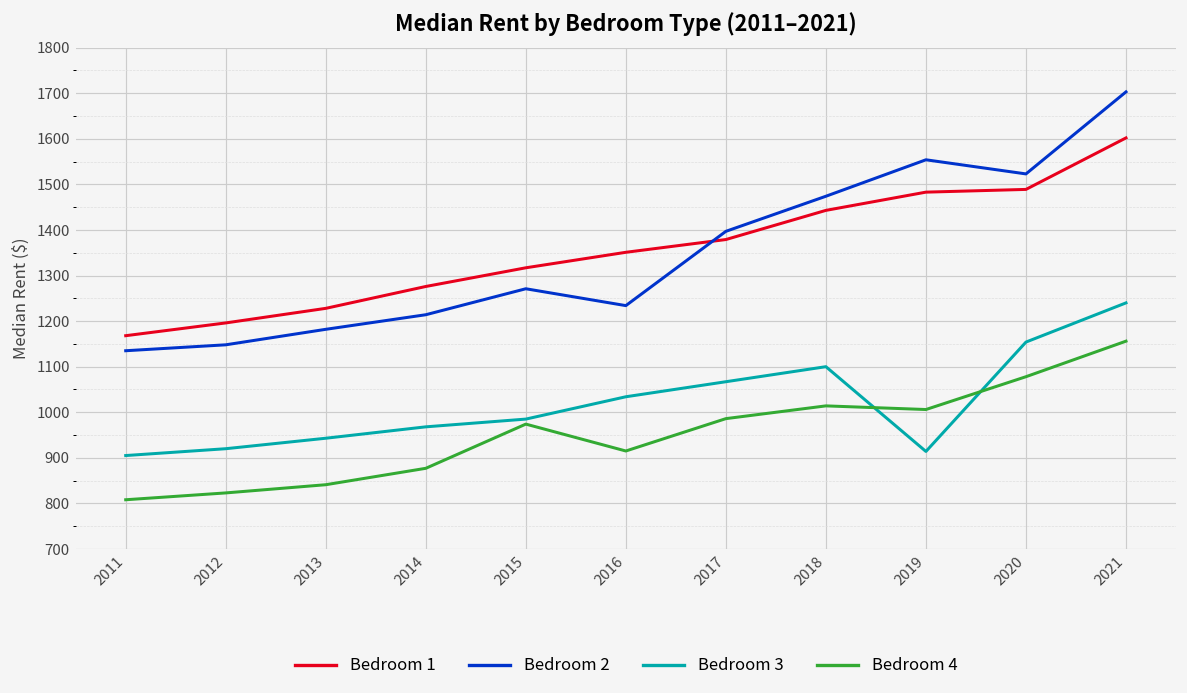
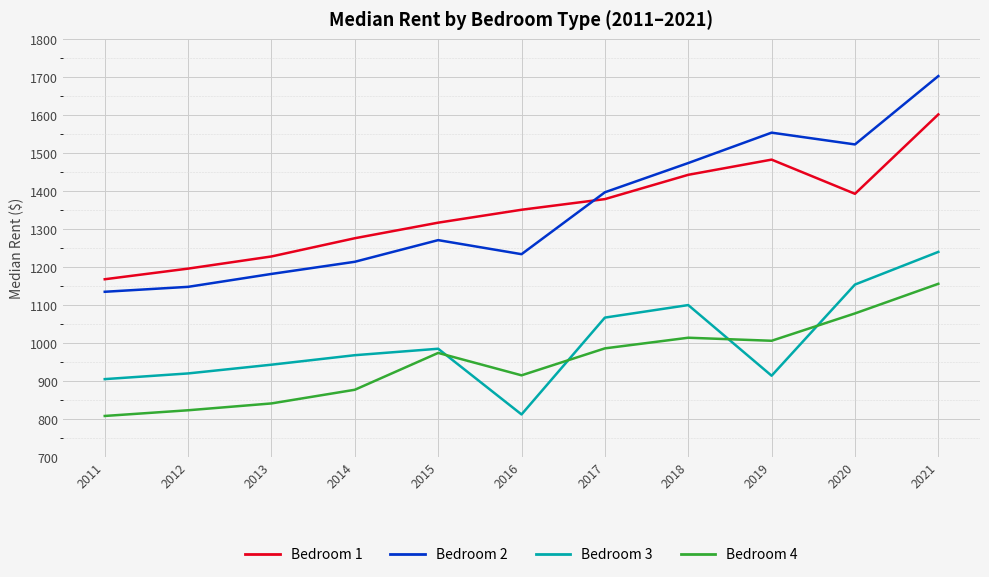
  {
    "Bedroom 1": {
      "2011": 1170,
      "2012": 1200,
      "2013": 1230,
      "2014": 1280,
      "2015": 1320,
      "2016": 1350,
      "2017": 1380,
      "2018": 1440,
      "2019": 1480,
-     "2020": 1490,
+     "2020": 1390,
      "2021": 1600
    },
    "Bedroom 2": {
      "2011": 1140,
      "2012": 1150,
      "2013": 1180,
      "2014": 1210,
      "2015": 1270,
      "2016": 1230,
      "2017": 1400,
      "2018": 1470,
      "2019": 1550,
      "2020": 1520,
      "2021": 1700
    },
    "Bedroom 3": {
      "2011": 910,
      "2012": 920,
      "2013": 940,
      "2014": 970,
      "2015": 990,
-     "2016": 1030,
+     "2016": 810,
      "2017": 1070,
      "2018": 1100,
      "2019": 910,
      "2020": 1150,
      "2021": 1240
    },
    "Bedroom 4": {
      "2011": 810,
      "2012": 820,
      "2013": 840,
      "2014": 880,
      "2015": 970,
      "2016": 920,
      "2017": 990,
      "2018": 1010,
      "2019": 1010,
      "2020": 1080,
      "2021": 1160
    }
  }
